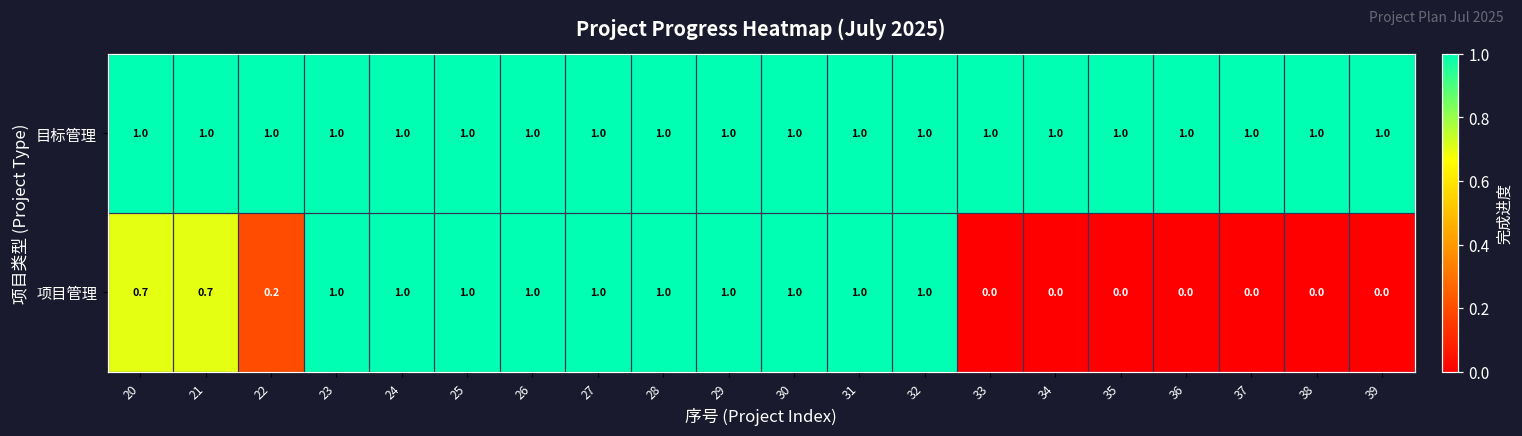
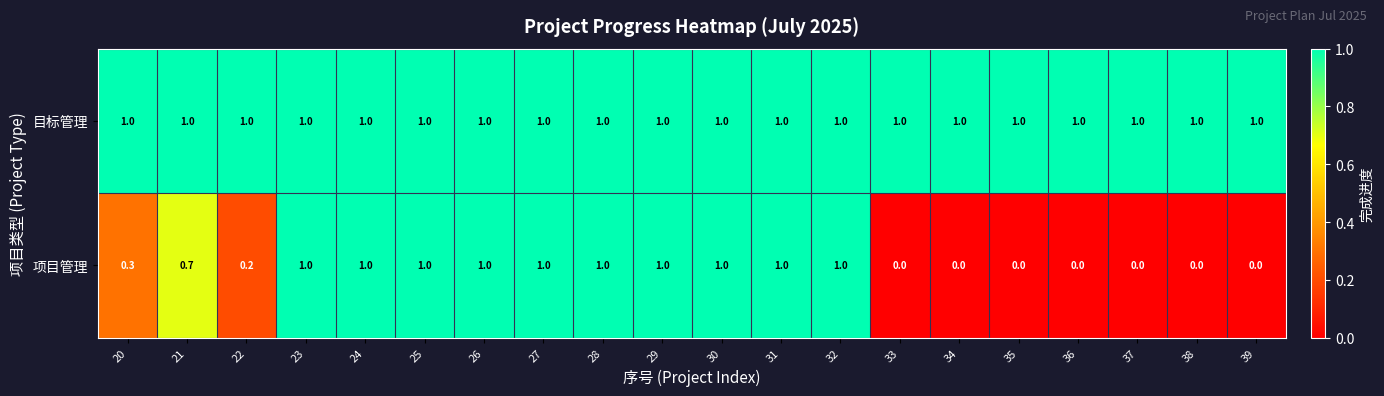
  {
    "目标管理": {
      "20": 1.0,
      "21": 1.0,
      "22": 1.0,
      "23": 1.0,
      "24": 1.0,
      "25": 1.0,
      "26": 1.0,
      "27": 1.0,
      "28": 1.0,
      "29": 1.0,
      "30": 1.0,
      "31": 1.0,
      "32": 1.0,
      "33": 1.0,
      "34": 1.0,
      "35": 1.0,
      "36": 1.0,
      "37": 1.0,
      "38": 1.0,
      "39": 1.0
    },
    "项目管理": {
-     "20": 0.7,
+     "20": 0.3,
      "21": 0.7,
      "22": 0.2,
      "23": 1.0,
      "24": 1.0,
      "25": 1.0,
      "26": 1.0,
      "27": 1.0,
      "28": 1.0,
      "29": 1.0,
      "30": 1.0,
      "31": 1.0,
      "32": 1.0,
      "33": 0.0,
      "34": 0.0,
      "35": 0.0,
      "36": 0.0,
      "37": 0.0,
      "38": 0.0,
      "39": 0.0
    }
  }
